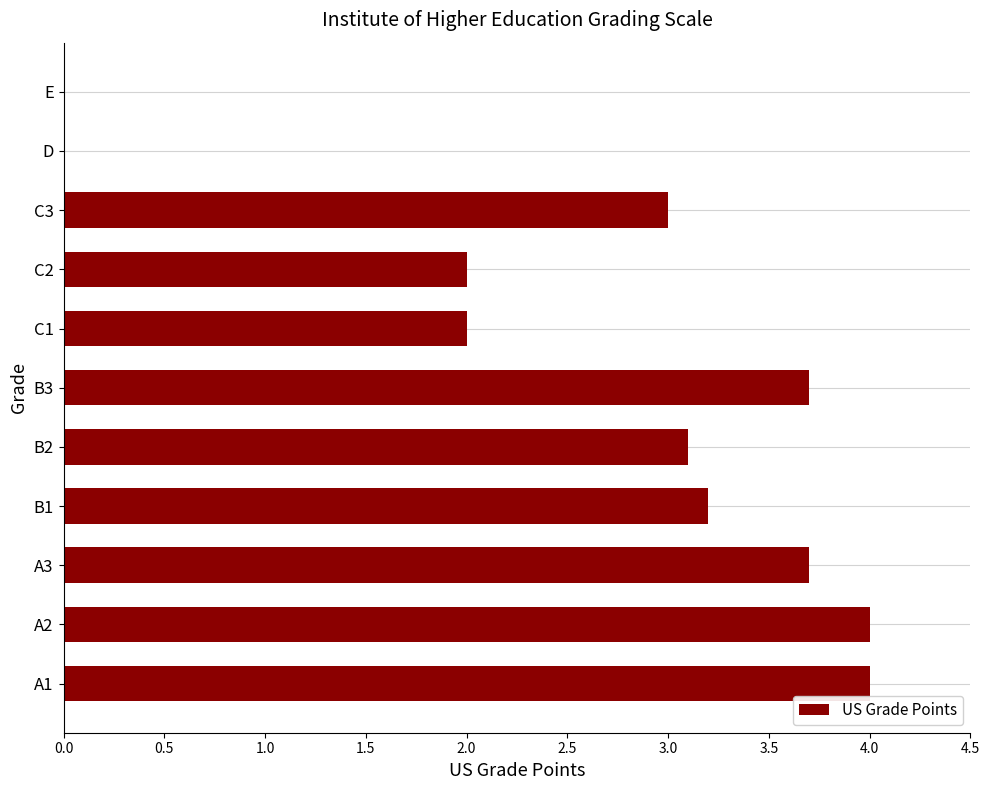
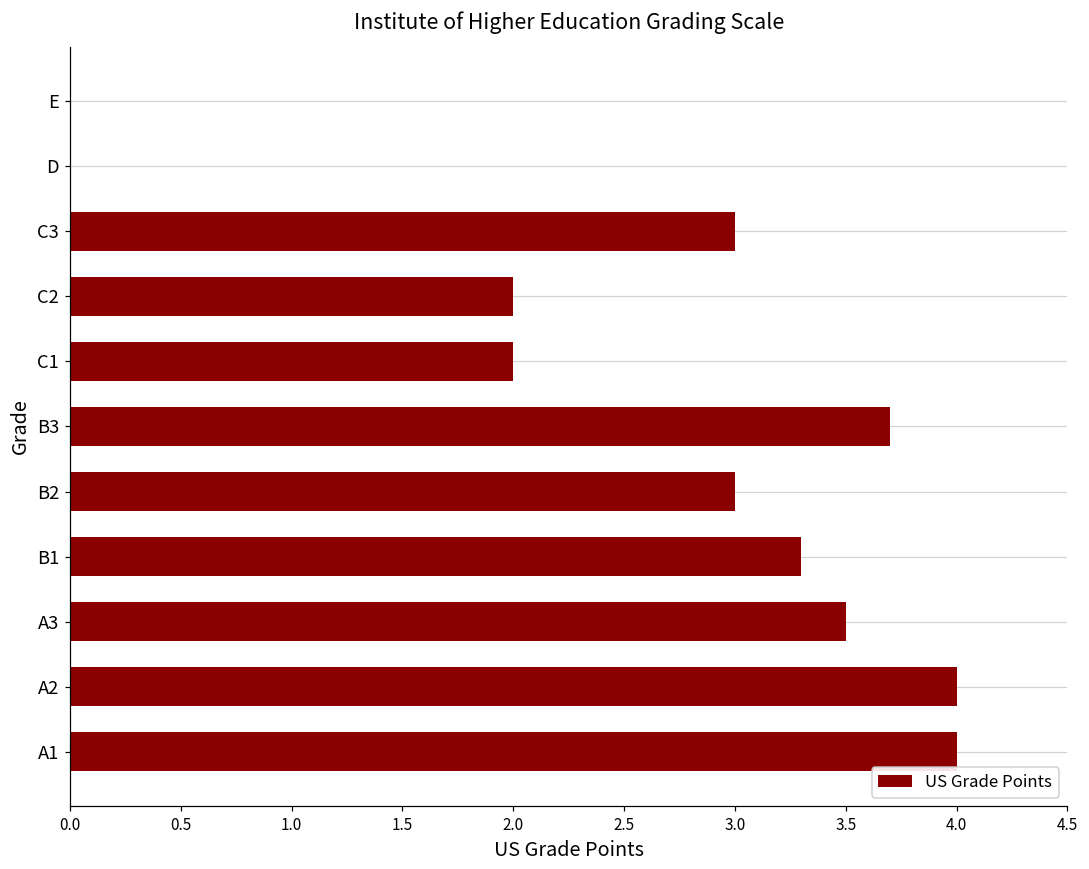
  {
    "E": 0.0,
    "D": 0.0,
    "C3": 3.0,
    "C2": 2.0,
    "C1": 2.0,
    "B3": 3.7,
-   "B2": 3.1,
-   "B1": 3.2,
-   "A3": 3.7,
+   "B2": 3.0,
+   "B1": 3.3,
+   "A3": 3.5,
    "A2": 4.0,
    "A1": 4.0
  }
